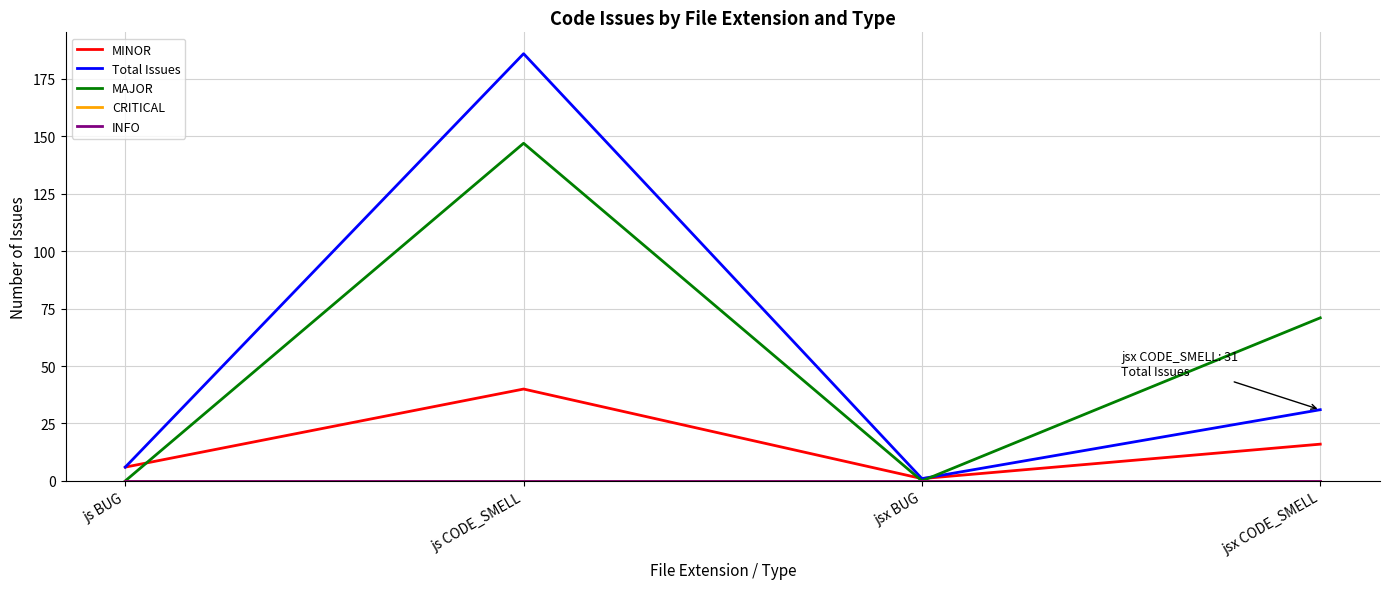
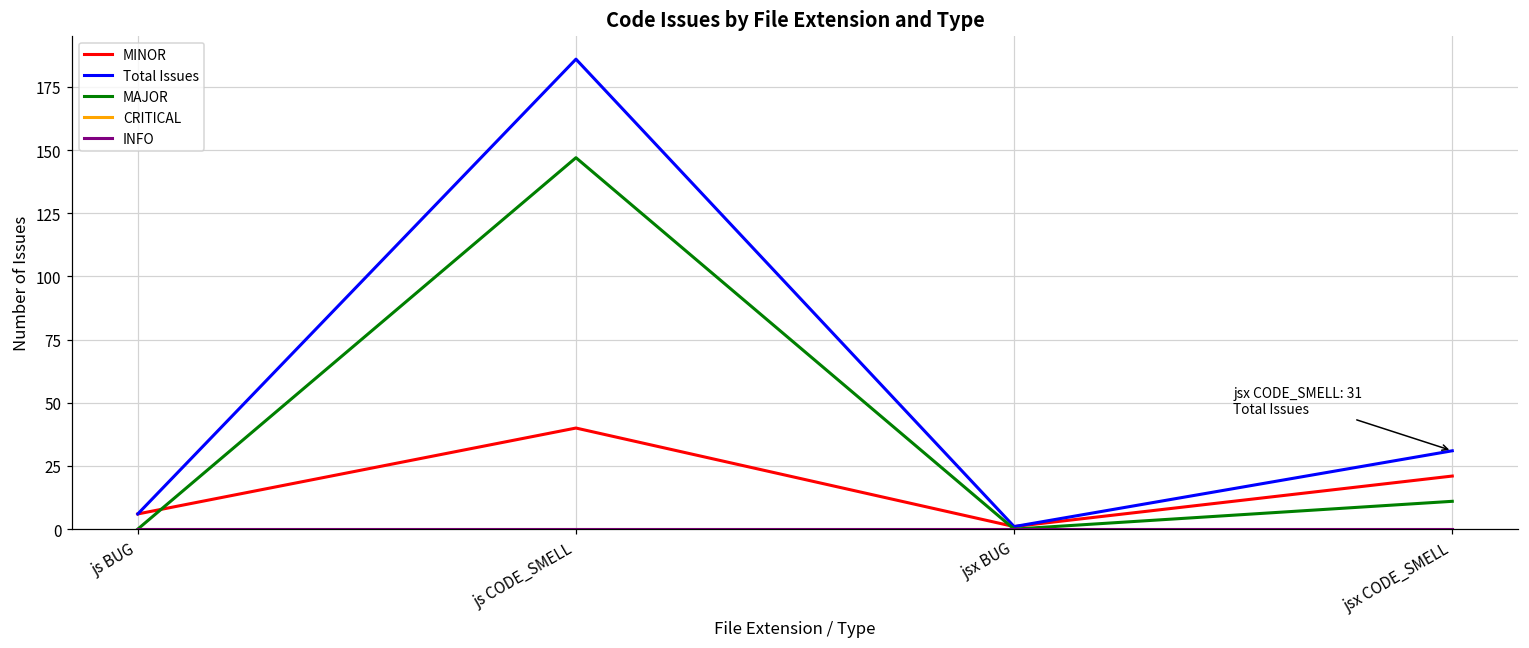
  {
    "MINOR": {
      "js CODE_SMELL": 40,
-     "jsx CODE_SMELL": 16
+     "jsx CODE_SMELL": 21
    },
    "Total Issues": {
      "jsx CODE_SMELL": 31
    },
    "MAJOR": {
      "js CODE_SMELL": 147,
-     "jsx CODE_SMELL": 71
+     "jsx CODE_SMELL": 11
    },
    "INFO": {
      "js CODE_SMELL": 0,
      "jsx CODE_SMELL": 0
    }
  }
